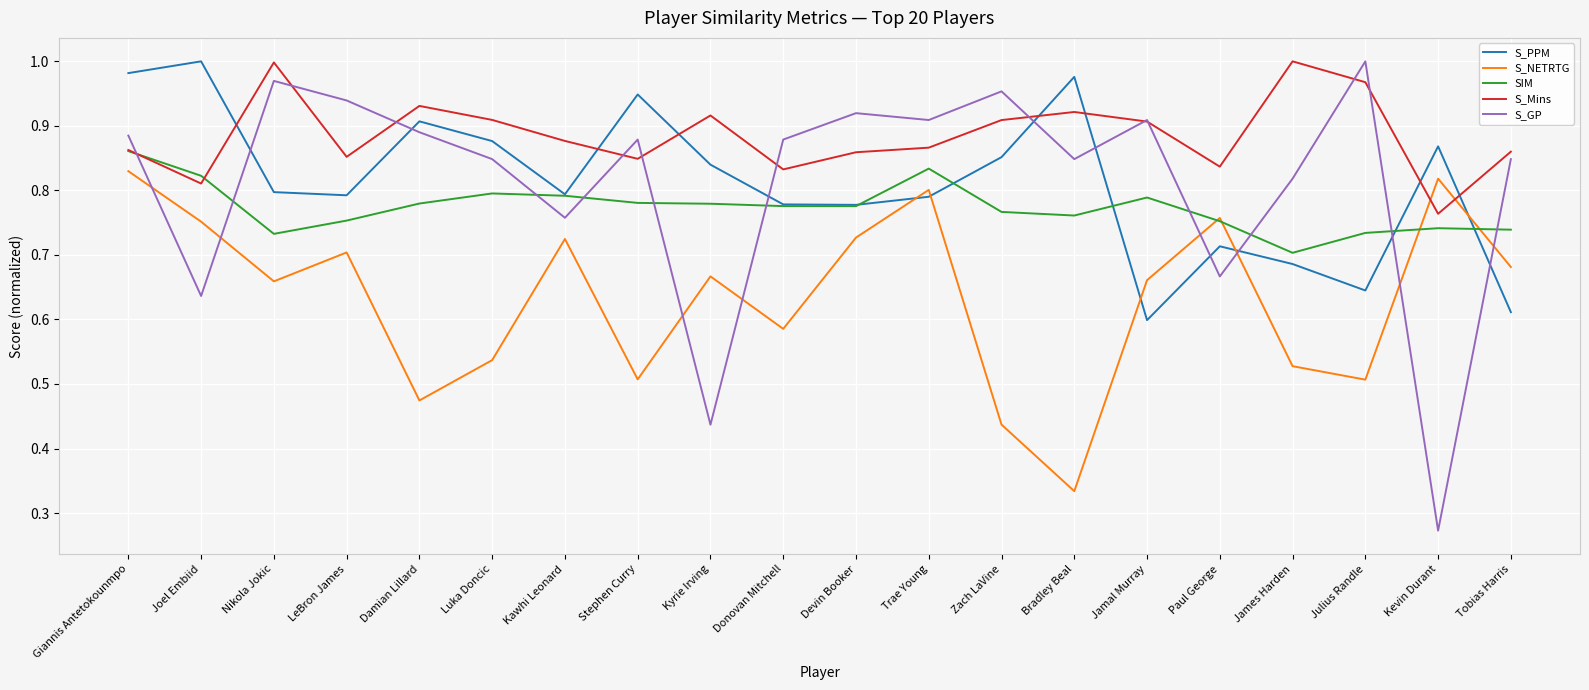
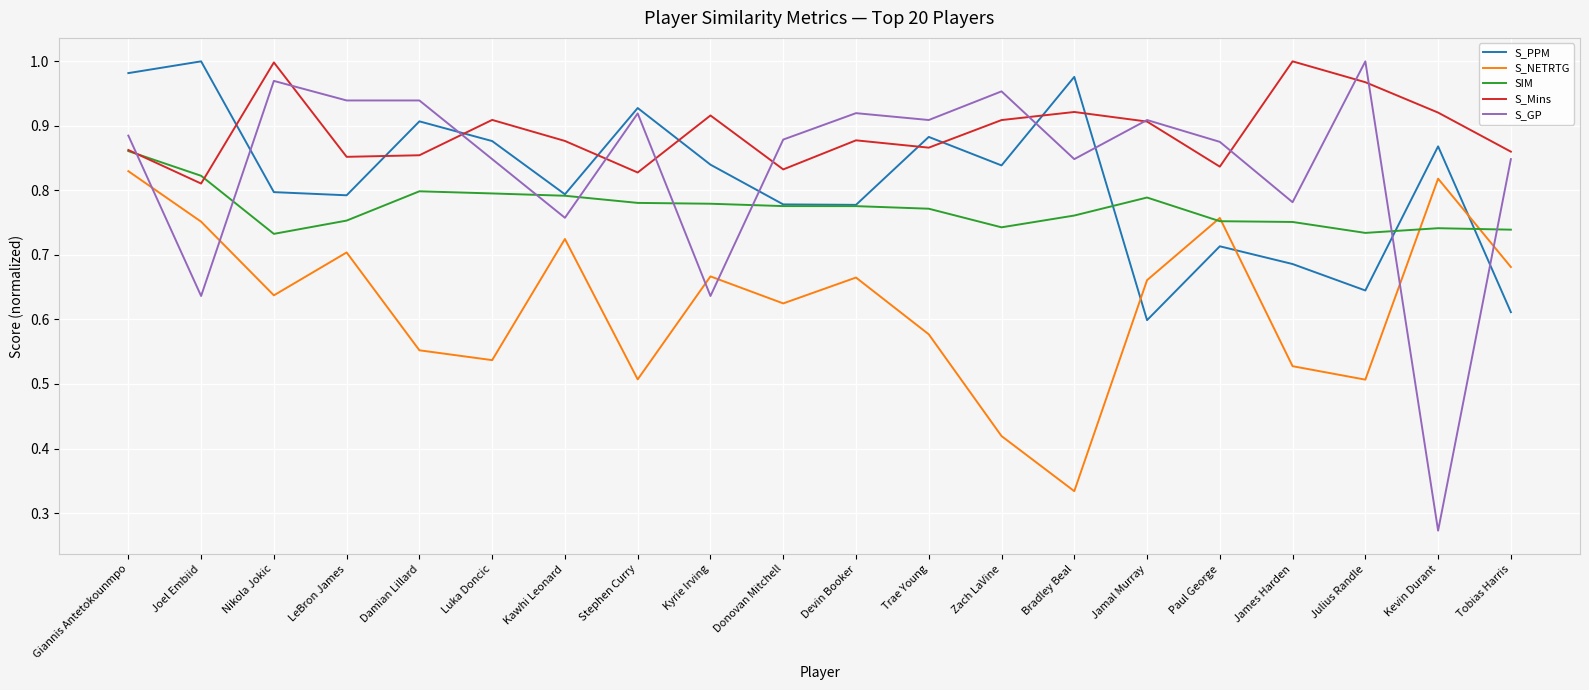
  {
    "S_PPM": {
      "Giannis Antetokounmpo": 0.98,
      "Joel Embiid": 1.00,
      "Nikola Jokic": 0.80,
      "LeBron James": 0.79,
      "Damian Lillard": 0.91,
      "Luka Doncic": 0.88,
-     "Stephen Curry": 0.95,
+     "Stephen Curry": 0.93,
      "Kyrie Irving": 0.84,
-     "Trae Young": 0.79,
-     "Zach LaVine": 0.85,
+     "Trae Young": 0.88,
+     "Zach LaVine": 0.84,
      "Bradley Beal": 0.98,
      "Jamal Murray": 0.60,
      "Paul George": 0.71,
      "James Harden": 0.69,
      "Julius Randle": 0.64,
      "Kevin Durant": 0.87,
      "Tobias Harris": 0.61
    },
    "S_NETRTG": {
      "Giannis Antetokounmpo": 0.83,
      "Joel Embiid": 0.75,
-     "Nikola Jokic": 0.66,
+     "Nikola Jokic": 0.64,
      "LeBron James": 0.70,
-     "Damian Lillard": 0.47,
+     "Damian Lillard": 0.55,
      "Luka Doncic": 0.54,
      "Kawhi Leonard": 0.72,
      "Stephen Curry": 0.51,
      "Kyrie Irving": 0.67,
-     "Donovan Mitchell": 0.59,
-     "Devin Booker": 0.73,
-     "Trae Young": 0.80,
-     "Zach LaVine": 0.44,
+     "Donovan Mitchell": 0.62,
+     "Devin Booker": 0.66,
+     "Trae Young": 0.58,
+     "Zach LaVine": 0.42,
      "Bradley Beal": 0.33,
      "Jamal Murray": 0.66,
      "Paul George": 0.76,
      "James Harden": 0.53,
      "Julius Randle": 0.51,
      "Kevin Durant": 0.82,
      "Tobias Harris": 0.68
    },
    "SIM": {
      "Joel Embiid": 0.82,
      "Nikola Jokic": 0.73,
      "LeBron James": 0.75,
-     "Damian Lillard": 0.78,
+     "Damian Lillard": 0.80,
      "Luka Doncic": 0.80,
      "Stephen Curry": 0.78,
      "Kyrie Irving": 0.78,
-     "Trae Young": 0.83,
-     "Zach LaVine": 0.77,
+     "Trae Young": 0.77,
+     "Zach LaVine": 0.74,
      "Bradley Beal": 0.76,
      "Jamal Murray": 0.79,
      "Paul George": 0.75,
-     "James Harden": 0.70,
+     "James Harden": 0.75,
      "Julius Randle": 0.73,
      "Kevin Durant": 0.74,
      "Tobias Harris": 0.74
    },
    "S_Mins": {
      "Joel Embiid": 0.81,
      "Nikola Jokic": 1.00,
      "LeBron James": 0.85,
-     "Damian Lillard": 0.93,
+     "Damian Lillard": 0.85,
      "Luka Doncic": 0.91,
      "Kawhi Leonard": 0.88,
-     "Stephen Curry": 0.85,
+     "Stephen Curry": 0.83,
      "Kyrie Irving": 0.92,
      "Donovan Mitchell": 0.83,
-     "Devin Booker": 0.86,
+     "Devin Booker": 0.88,
      "Trae Young": 0.87,
      "Zach LaVine": 0.91,
      "Bradley Beal": 0.92,
      "Paul George": 0.84,
      "James Harden": 1.00,
      "Julius Randle": 0.97,
-     "Kevin Durant": 0.76,
+     "Kevin Durant": 0.92,
      "Tobias Harris": 0.86
    },
    "S_GP": {
      "Giannis Antetokounmpo": 0.88,
      "Joel Embiid": 0.64,
      "Nikola Jokic": 0.97,
      "LeBron James": 0.94,
-     "Damian Lillard": 0.89,
+     "Damian Lillard": 0.94,
      "Luka Doncic": 0.85,
      "Kawhi Leonard": 0.76,
-     "Stephen Curry": 0.88,
-     "Kyrie Irving": 0.44,
+     "Stephen Curry": 0.92,
+     "Kyrie Irving": 0.64,
      "Donovan Mitchell": 0.88,
      "Devin Booker": 0.92,
      "Trae Young": 0.91,
      "Zach LaVine": 0.95,
      "Bradley Beal": 0.85,
-     "Paul George": 0.67,
-     "James Harden": 0.82,
+     "Paul George": 0.88,
+     "James Harden": 0.78,
      "Julius Randle": 1.00,
      "Kevin Durant": 0.27,
      "Tobias Harris": 0.85
    }
  }
